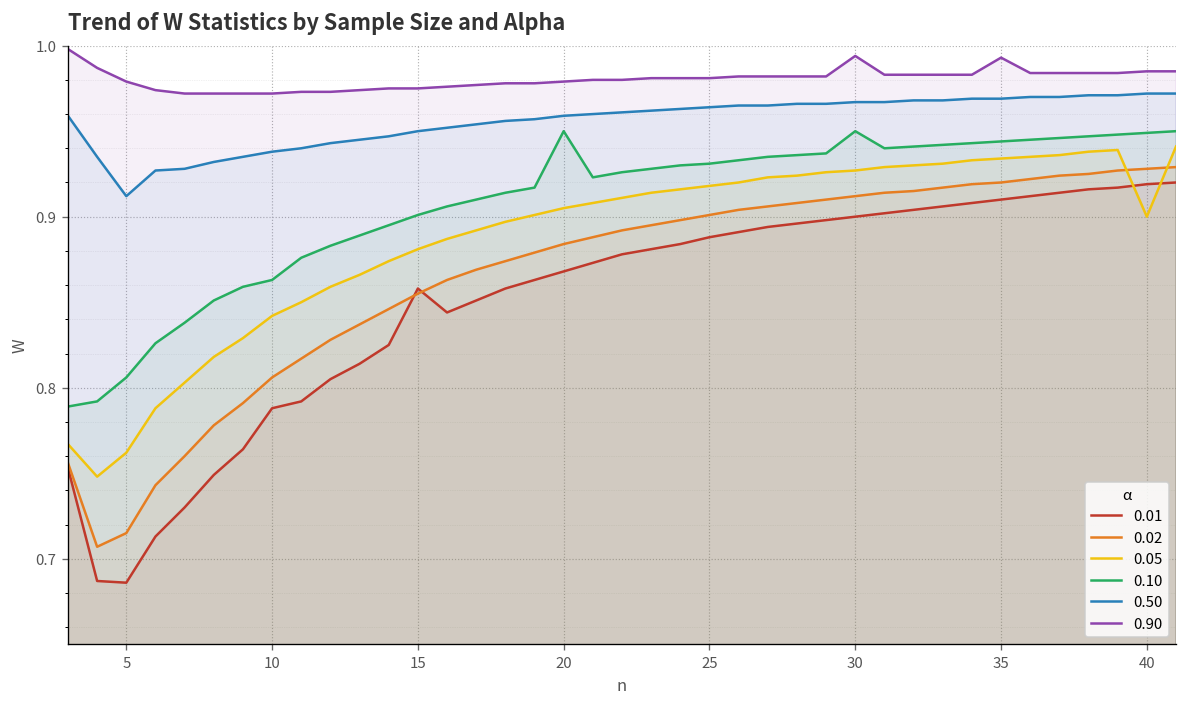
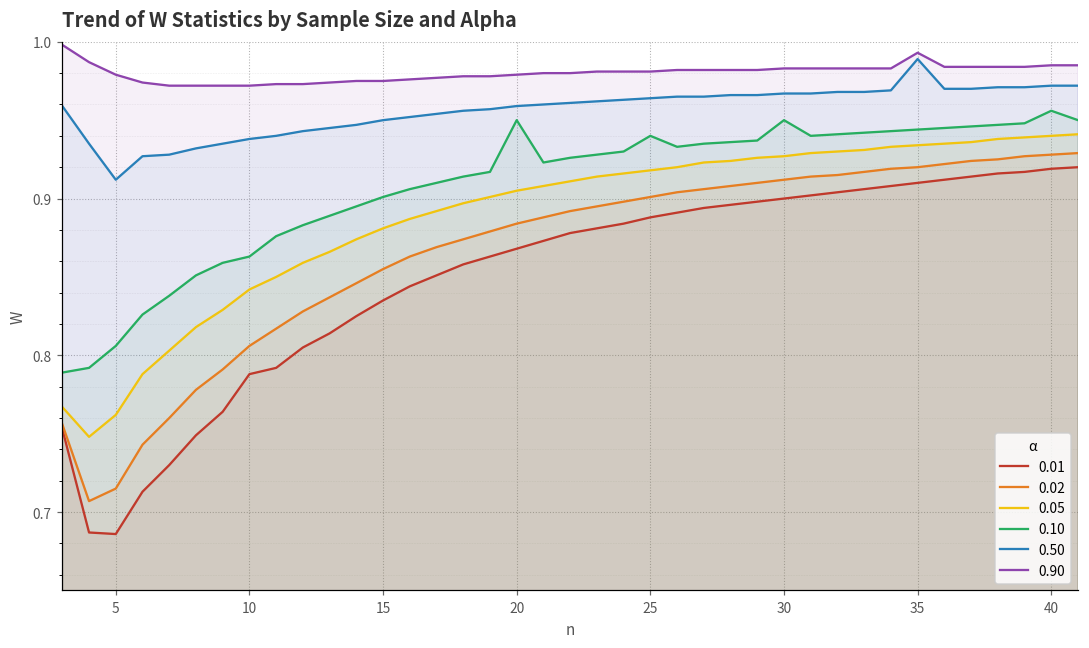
  {
    "0.01": {
      "5": 0.686,
      "10": 0.788,
-     "15": 0.858,
+     "15": 0.835,
      "20": 0.868,
      "25": 0.888,
      "30": 0.900,
      "35": 0.910,
      "40": 0.919
    },
    "0.02": {
      "5": 0.715,
      "10": 0.806,
      "15": 0.855,
      "20": 0.884,
      "25": 0.901,
      "30": 0.912,
      "35": 0.920,
      "40": 0.928
    },
    "0.05": {
      "5": 0.762,
      "10": 0.842,
      "15": 0.88,
      "20": 0.905,
      "25": 0.918,
      "30": 0.927,
      "35": 0.934,
-     "40": 0.90
+     "40": 0.94
    },
    "0.10": {
      "5": 0.806,
      "10": 0.863,
      "15": 0.901,
      "20": 0.950,
-     "25": 0.931,
+     "25": 0.940,
      "30": 0.950,
      "35": 0.944,
-     "40": 0.949
+     "40": 0.956
    },
    "0.50": {
      "5": 0.912,
      "10": 0.938,
      "15": 0.950,
      "20": 0.959,
      "25": 0.964,
      "30": 0.967,
-     "35": 0.969,
+     "35": 0.989,
      "40": 0.972
    },
    "0.90": {
      "5": 0.979,
      "10": 0.972,
      "15": 0.975,
      "20": 0.979,
      "25": 0.981,
-     "30": 0.994,
+     "30": 0.983,
      "35": 0.993,
      "40": 0.985
    }
  }
